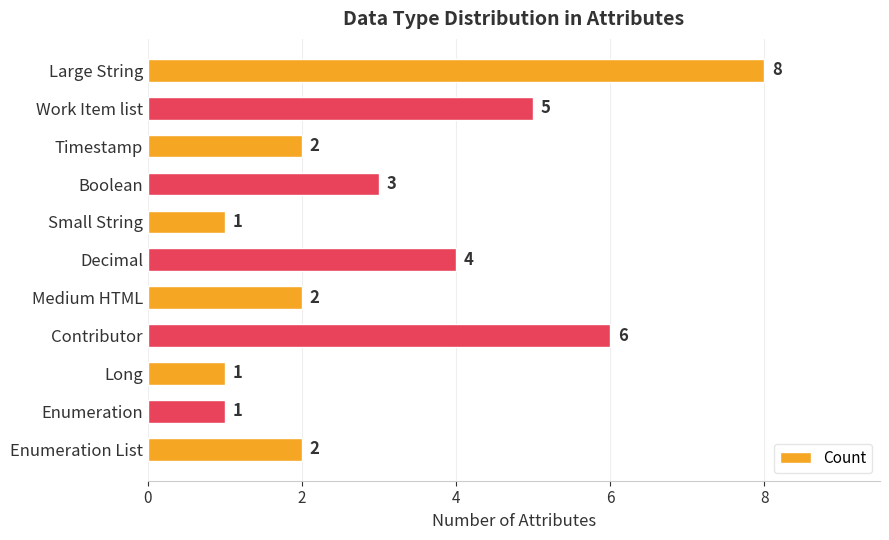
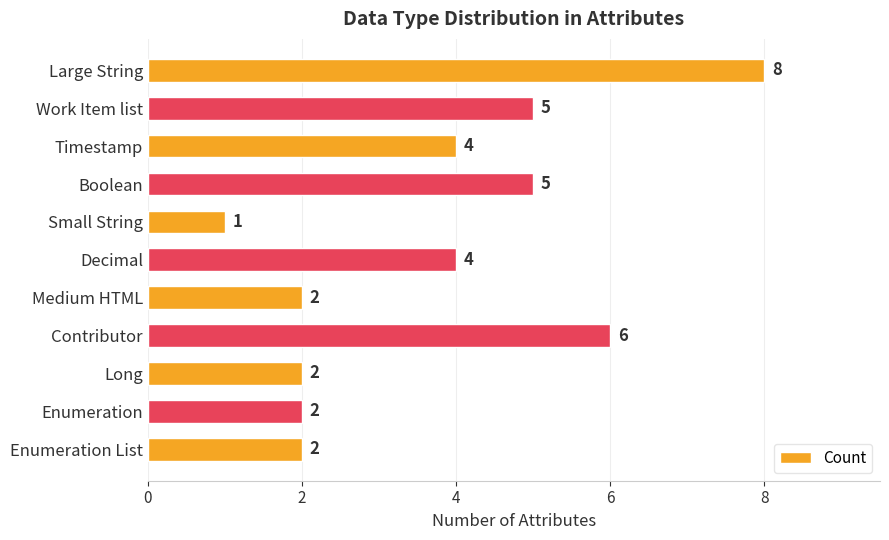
  {
    "Large String": 8,
    "Work Item list": 5,
-   "Timestamp": 2,
-   "Boolean": 3,
+   "Timestamp": 4,
+   "Boolean": 5,
    "Small String": 1,
    "Decimal": 4,
    "Medium HTML": 2,
    "Contributor": 6,
-   "Long": 1,
-   "Enumeration": 1,
+   "Long": 2,
+   "Enumeration": 2,
    "Enumeration List": 2
  }
